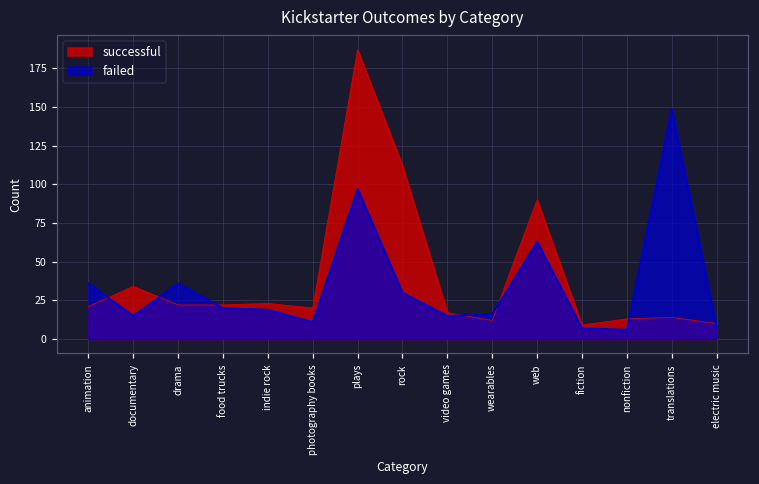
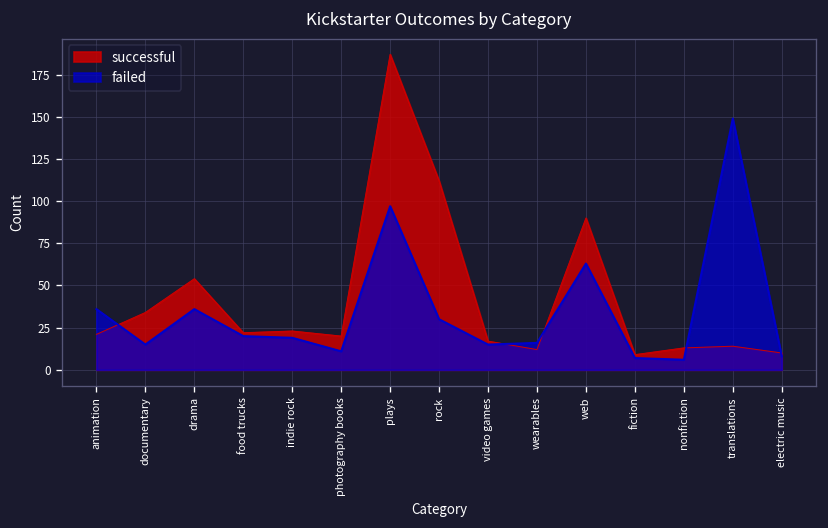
  {
    "successful": {
      "animation": 21,
      "documentary": 34,
-     "drama": 22,
+     "drama": 54,
      "food trucks": 22,
      "indie rock": 23,
      "photography books": 20,
      "plays": 187,
      "rock": 112,
      "video games": 17,
      "wearables": 12,
      "web": 90,
      "fiction": 9,
      "nonfiction": 13,
      "translations": 14,
      "electric music": 10
    },
    "failed": {
      "animation": 36,
      "documentary": 15,
      "drama": 36,
      "food trucks": 20,
      "indie rock": 19,
      "photography books": 11,
      "plays": 97,
      "rock": 30,
      "video games": 15,
      "wearables": 16,
      "web": 63,
      "fiction": 7,
      "nonfiction": 6,
      "translations": 149,
      "electric music": 8
    }
  }
